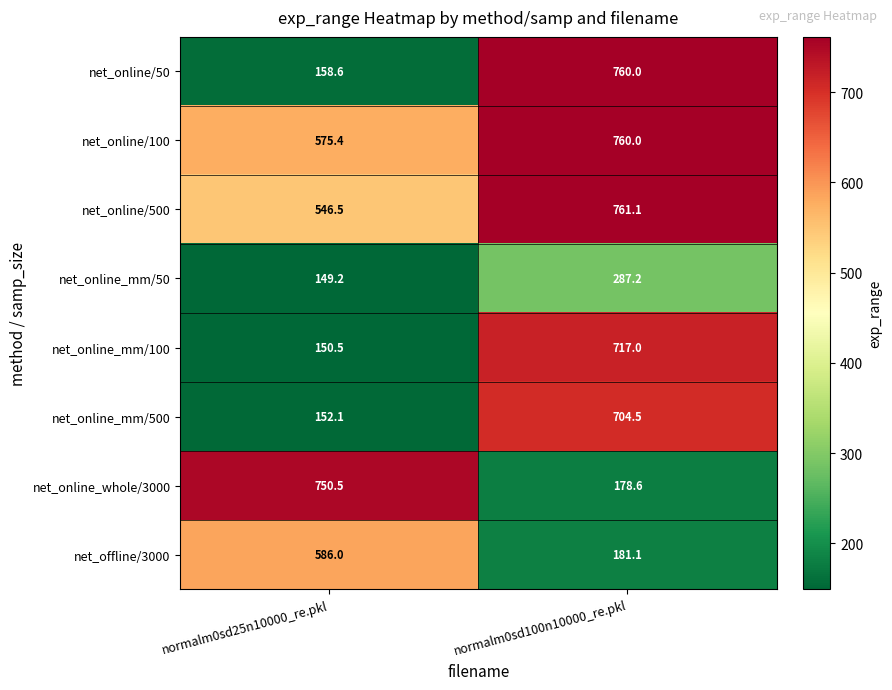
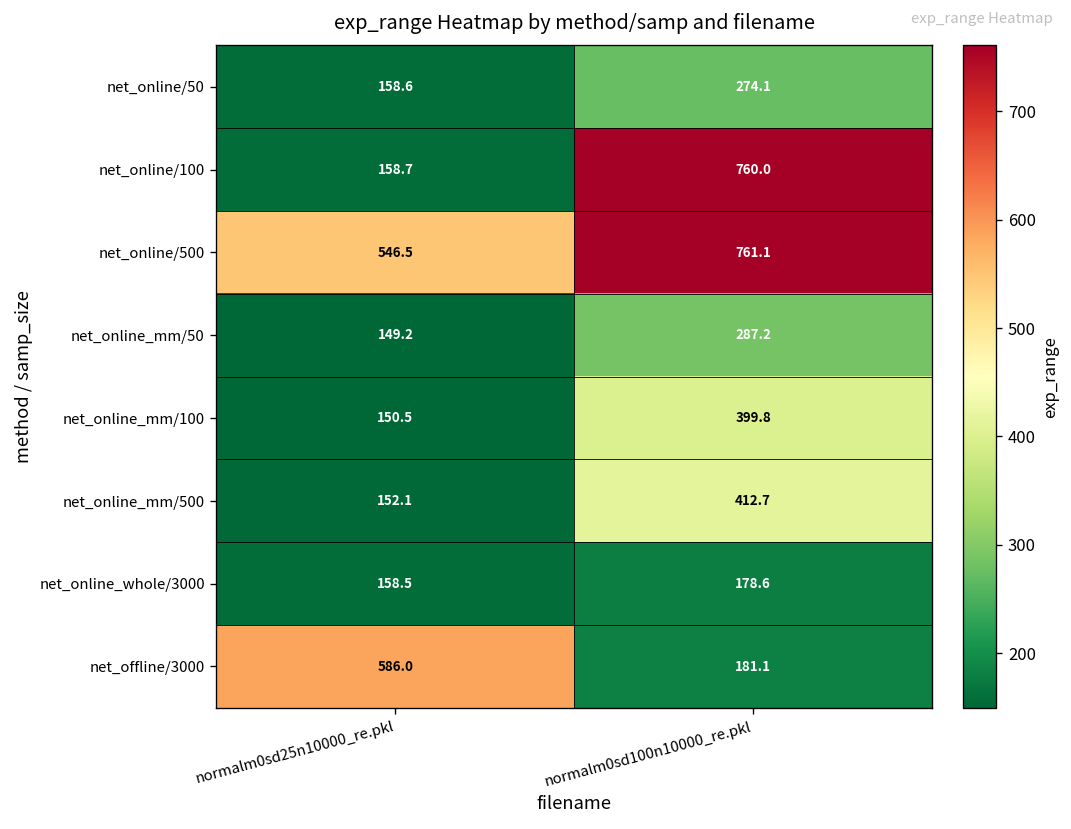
  {
    "net_online/50": {
      "normalm0sd25n10000_re.pkl": 158.6,
-     "normalm0sd100n10000_re.pkl": 760.0
+     "normalm0sd100n10000_re.pkl": 274.1
    },
    "net_online/100": {
-     "normalm0sd25n10000_re.pkl": 575.4,
+     "normalm0sd25n10000_re.pkl": 158.7,
      "normalm0sd100n10000_re.pkl": 760.0
    },
    "net_online/500": {
      "normalm0sd25n10000_re.pkl": 546.5,
      "normalm0sd100n10000_re.pkl": 761.1
    },
    "net_online_mm/50": {
      "normalm0sd25n10000_re.pkl": 149.2,
      "normalm0sd100n10000_re.pkl": 287.2
    },
    "net_online_mm/100": {
      "normalm0sd25n10000_re.pkl": 150.5,
-     "normalm0sd100n10000_re.pkl": 717.0
+     "normalm0sd100n10000_re.pkl": 399.8
    },
    "net_online_mm/500": {
      "normalm0sd25n10000_re.pkl": 152.1,
-     "normalm0sd100n10000_re.pkl": 704.5
+     "normalm0sd100n10000_re.pkl": 412.7
    },
    "net_online_whole/3000": {
-     "normalm0sd25n10000_re.pkl": 750.5,
+     "normalm0sd25n10000_re.pkl": 158.5,
      "normalm0sd100n10000_re.pkl": 178.6
    },
    "net_offline/3000": {
      "normalm0sd25n10000_re.pkl": 586.0,
      "normalm0sd100n10000_re.pkl": 181.1
    }
  }
